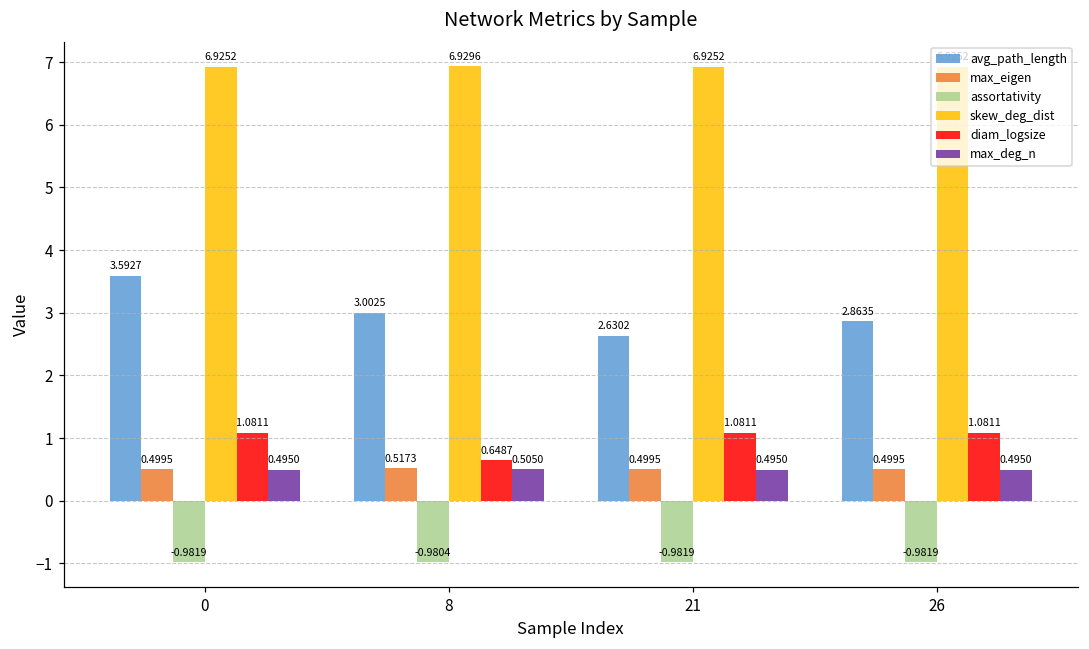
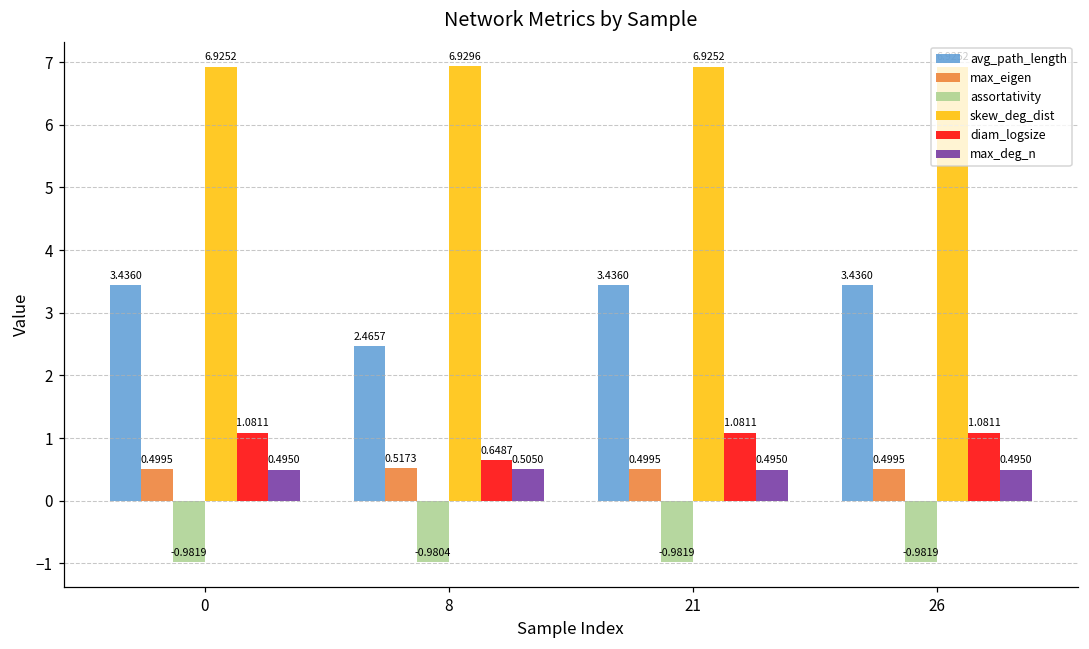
  {
    "avg_path_length": {
-     "0": 3.5927,
-     "8": 3.0025,
-     "21": 2.6302,
-     "26": 2.8635
+     "0": 3.4360,
+     "8": 2.4657,
+     "21": 3.4360,
+     "26": 3.4360
    },
    "max_eigen": {
      "0": 0.4995,
      "8": 0.5173,
      "21": 0.4995,
      "26": 0.4995
    },
    "assortativity": {
      "0": -0.9819,
      "8": -0.9804,
      "21": -0.9819,
      "26": -0.9819
    },
    "skew_deg_dist": {
      "0": 6.9252,
      "8": 6.9296,
      "21": 6.9252
    },
    "diam_logsize": {
      "0": 1.0811,
      "8": 0.6487,
      "21": 1.0811,
      "26": 1.0811
    },
    "max_deg_n": {
      "0": 0.4950,
      "8": 0.5050,
      "21": 0.4950,
      "26": 0.4950
    }
  }
